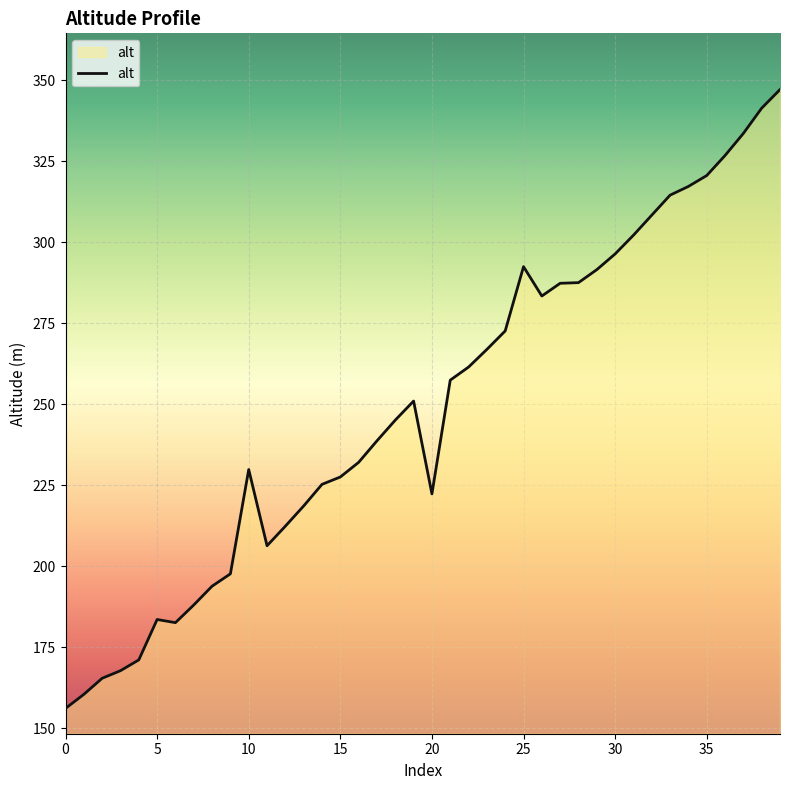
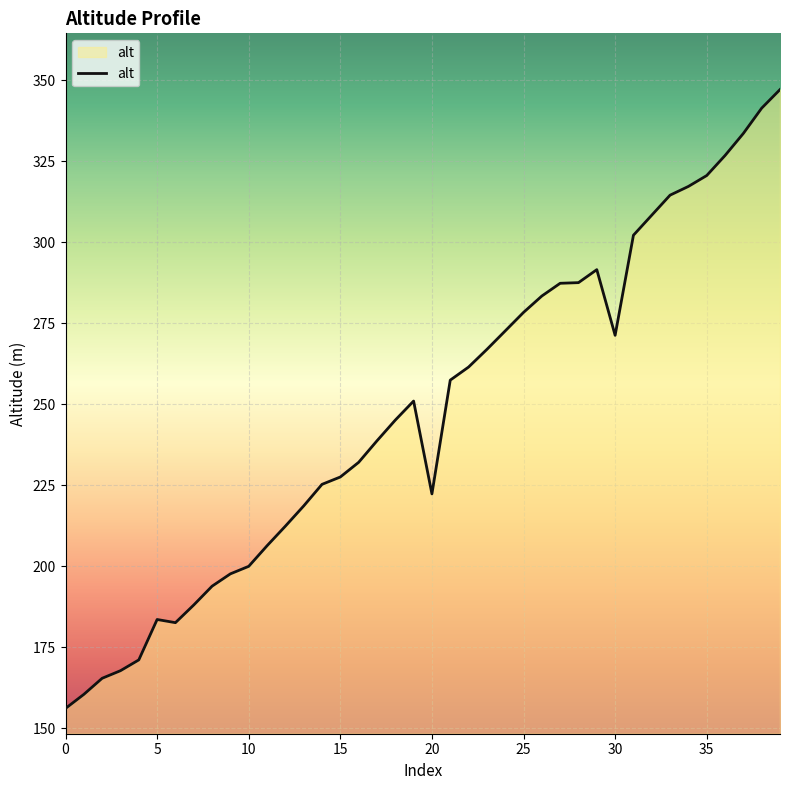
  {
    "0": 156,
    "5": 184,
-   "10": 230,
+   "10": 200,
    "15": 228,
    "20": 222,
-   "25": 292,
-   "30": 296,
+   "25": 278,
+   "30": 271,
    "35": 321
  }
